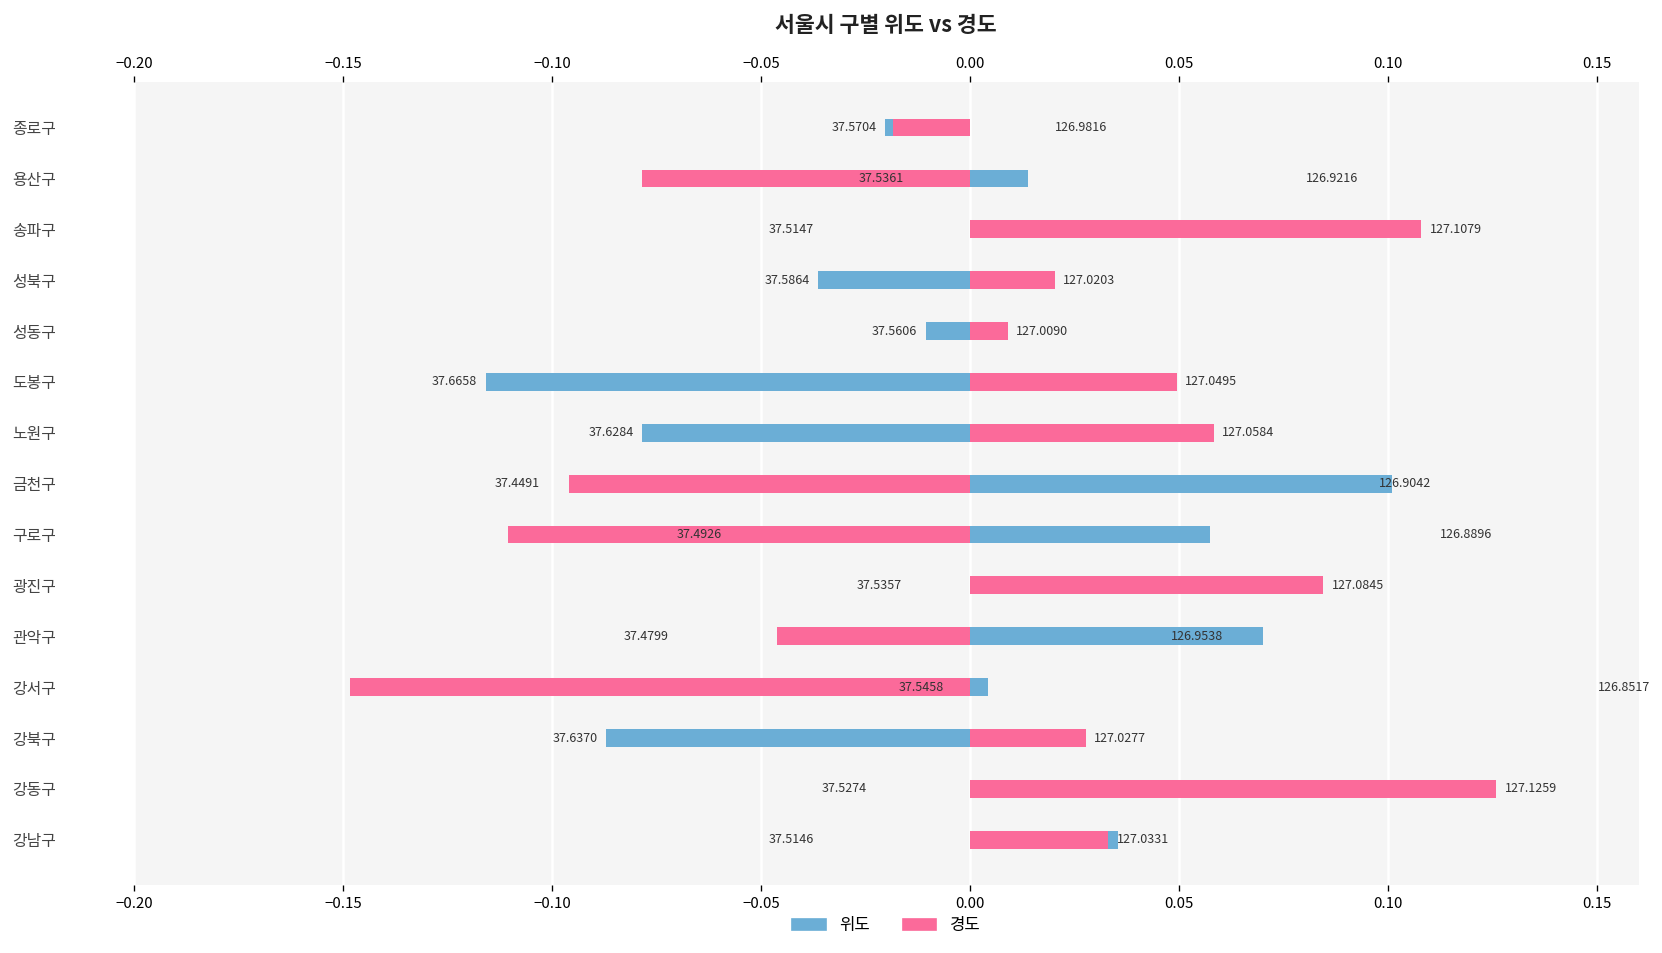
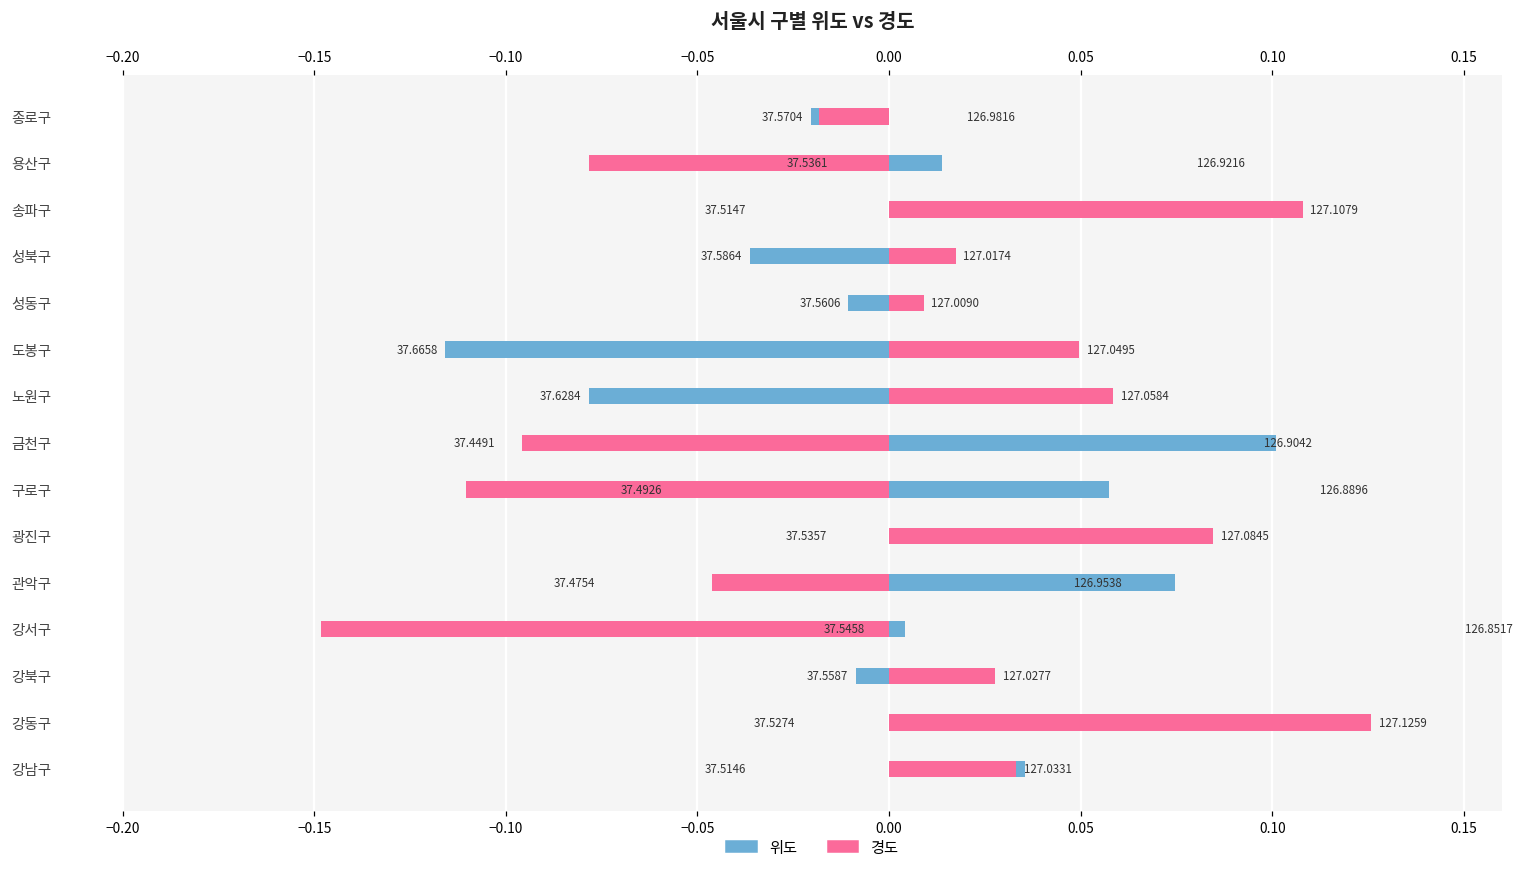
  {
    "위도": {
-     "관악구": 37.4799,
-     "강북구": 37.6370
+     "관악구": 37.4754,
+     "강북구": 37.5587
    },
    "경도": {
-     "성북구": 127.0203
+     "성북구": 127.0174
    }
  }
